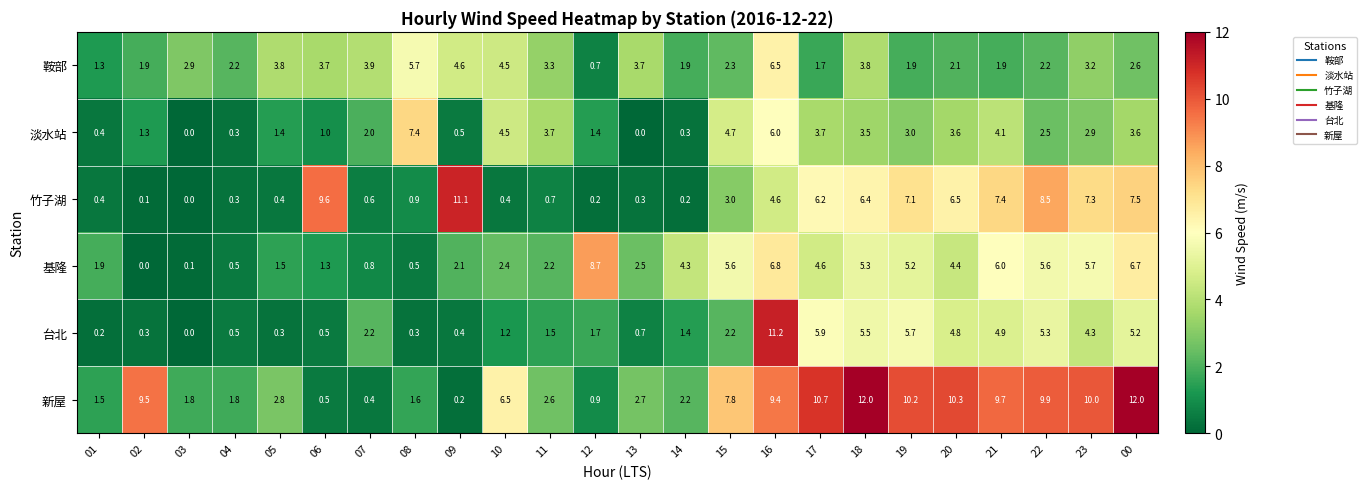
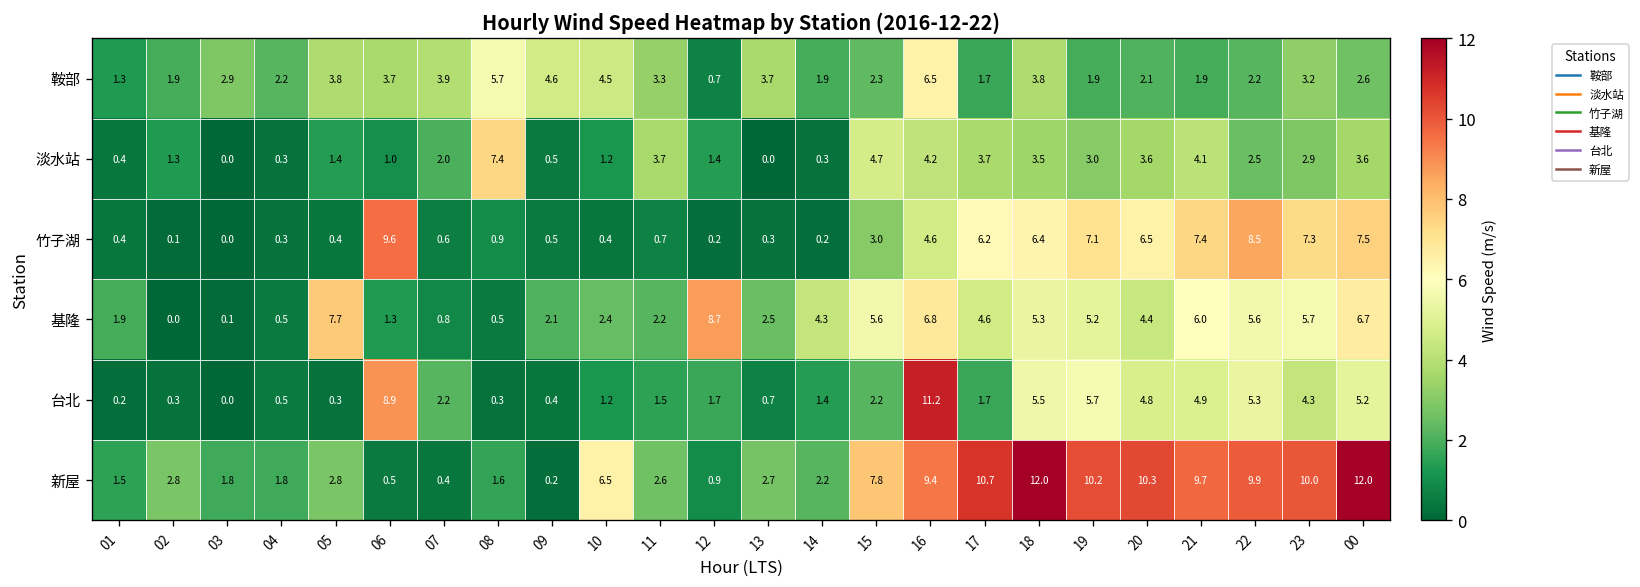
  {
    "鞍部": {
      "01": 1.3,
      "02": 1.9,
      "03": 2.9,
      "04": 2.2,
      "05": 3.8,
      "06": 3.7,
      "07": 3.9,
      "08": 5.7,
      "09": 4.6,
      "10": 4.5,
      "11": 3.3,
      "12": 0.7,
      "13": 3.7,
      "14": 1.9,
      "15": 2.3,
      "16": 6.5,
      "17": 1.7,
      "18": 3.8,
      "19": 1.9,
      "20": 2.1,
      "21": 1.9,
      "22": 2.2,
      "23": 3.2,
      "00": 2.6
    },
    "淡水站": {
      "01": 0.4,
      "02": 1.3,
      "03": 0.0,
      "04": 0.3,
      "05": 1.4,
      "06": 1.0,
      "07": 2.0,
      "08": 7.4,
      "09": 0.5,
-     "10": 4.5,
+     "10": 1.2,
      "11": 3.7,
      "12": 1.4,
      "13": 0.0,
      "14": 0.3,
      "15": 4.7,
-     "16": 6.0,
+     "16": 4.2,
      "17": 3.7,
      "18": 3.5,
      "19": 3.0,
      "20": 3.6,
      "21": 4.1,
      "22": 2.5,
      "23": 2.9,
      "00": 3.6
    },
    "竹子湖": {
      "01": 0.4,
      "02": 0.1,
      "03": 0.0,
      "04": 0.3,
      "05": 0.4,
      "06": 9.6,
      "07": 0.6,
      "08": 0.9,
-     "09": 11.1,
+     "09": 0.5,
      "10": 0.4,
      "11": 0.7,
      "12": 0.2,
      "13": 0.3,
      "14": 0.2,
      "15": 3.0,
      "16": 4.6,
      "17": 6.2,
      "18": 6.4,
      "19": 7.1,
      "20": 6.5,
      "21": 7.4,
      "22": 8.5,
      "23": 7.3,
      "00": 7.5
    },
    "基隆": {
      "01": 1.9,
      "02": 0.0,
      "03": 0.1,
      "04": 0.5,
-     "05": 1.5,
+     "05": 7.7,
      "06": 1.3,
      "07": 0.8,
      "08": 0.5,
      "09": 2.1,
      "10": 2.4,
      "11": 2.2,
      "12": 8.7,
      "13": 2.5,
      "14": 4.3,
      "15": 5.6,
      "16": 6.8,
      "17": 4.6,
      "18": 5.3,
      "19": 5.2,
      "20": 4.4,
      "21": 6.0,
      "22": 5.6,
      "23": 5.7,
      "00": 6.7
    },
    "台北": {
      "01": 0.2,
      "02": 0.3,
      "03": 0.0,
      "04": 0.5,
      "05": 0.3,
-     "06": 0.5,
+     "06": 8.9,
      "07": 2.2,
      "08": 0.3,
      "09": 0.4,
      "10": 1.2,
      "11": 1.5,
      "12": 1.7,
      "13": 0.7,
      "14": 1.4,
      "15": 2.2,
      "16": 11.2,
-     "17": 5.9,
+     "17": 1.7,
      "18": 5.5,
      "19": 5.7,
      "20": 4.8,
      "21": 4.9,
      "22": 5.3,
      "23": 4.3,
      "00": 5.2
    },
    "新屋": {
      "01": 1.5,
-     "02": 9.5,
+     "02": 2.8,
      "03": 1.8,
      "04": 1.8,
      "05": 2.8,
      "06": 0.5,
      "07": 0.4,
      "08": 1.6,
      "09": 0.2,
      "10": 6.5,
      "11": 2.6,
      "12": 0.9,
      "13": 2.7,
      "14": 2.2,
      "15": 7.8,
      "16": 9.4,
      "17": 10.7,
      "18": 12.0,
      "19": 10.2,
      "20": 10.3,
      "21": 9.7,
      "22": 9.9,
      "23": 10.0,
      "00": 12.0
    }
  }
